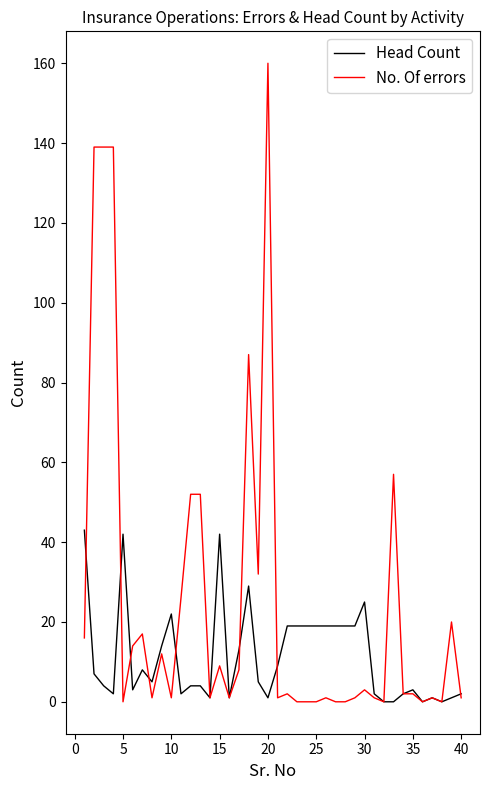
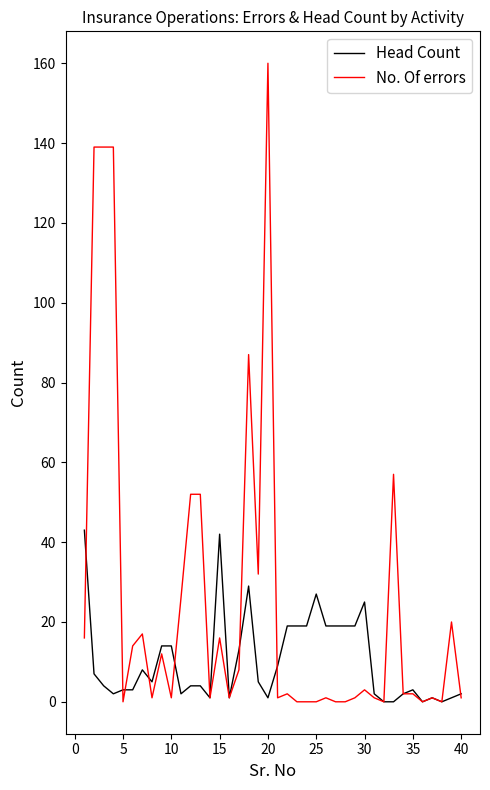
  {
    "Head Count": {
-     "5": 42,
-     "10": 22,
+     "5": 3,
+     "10": 14,
      "15": 42,
      "20": 1,
-     "25": 19,
+     "25": 27,
      "30": 25,
      "35": 3,
      "40": 2
    },
    "No. Of errors": {
      "5": 0,
      "10": 1,
-     "15": 9,
+     "15": 16,
      "20": 160,
      "25": 0,
      "30": 3,
      "35": 2,
      "40": 1
    }
  }
